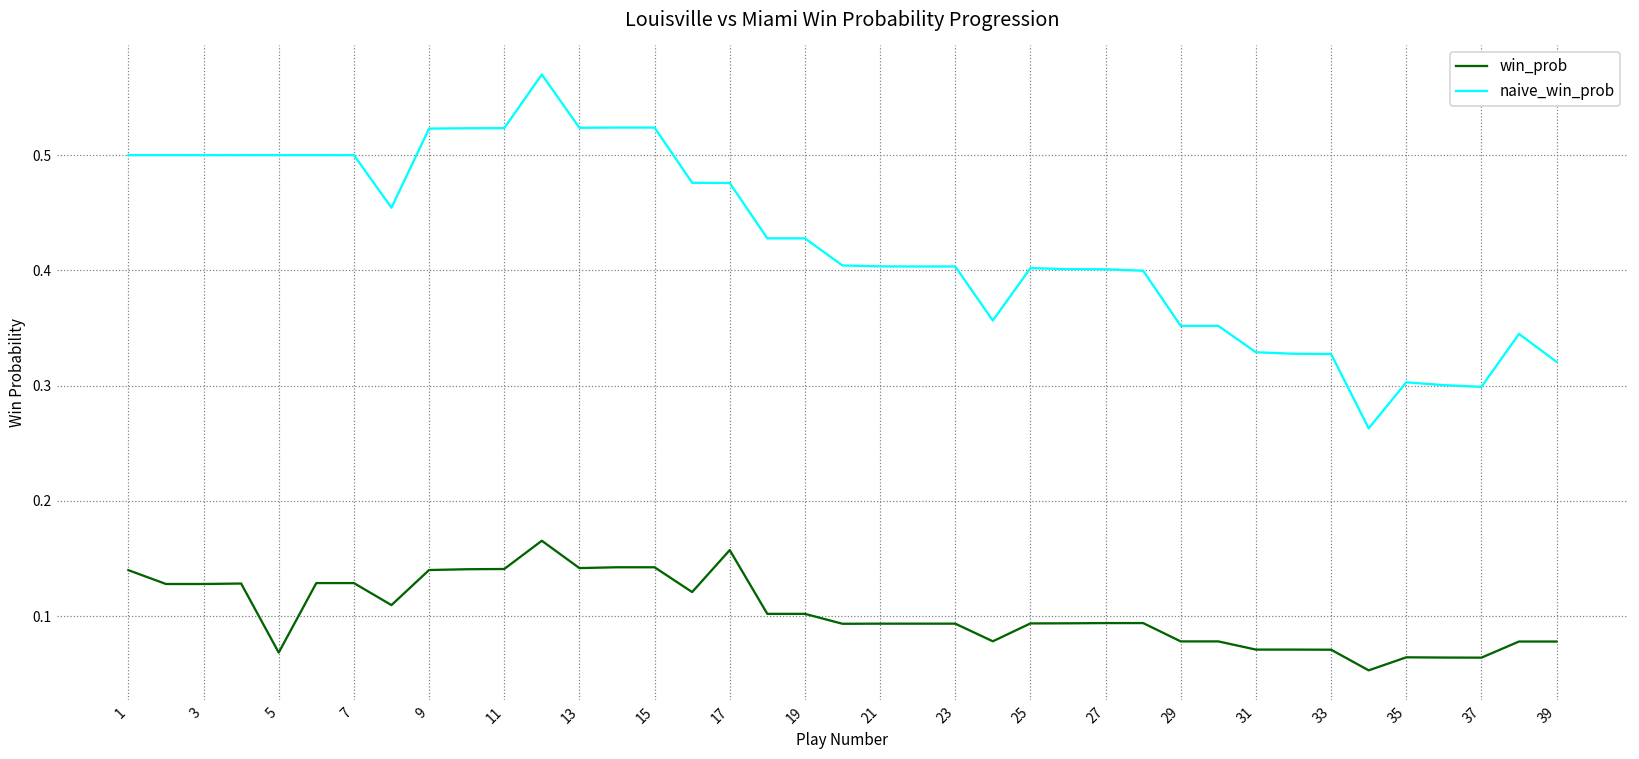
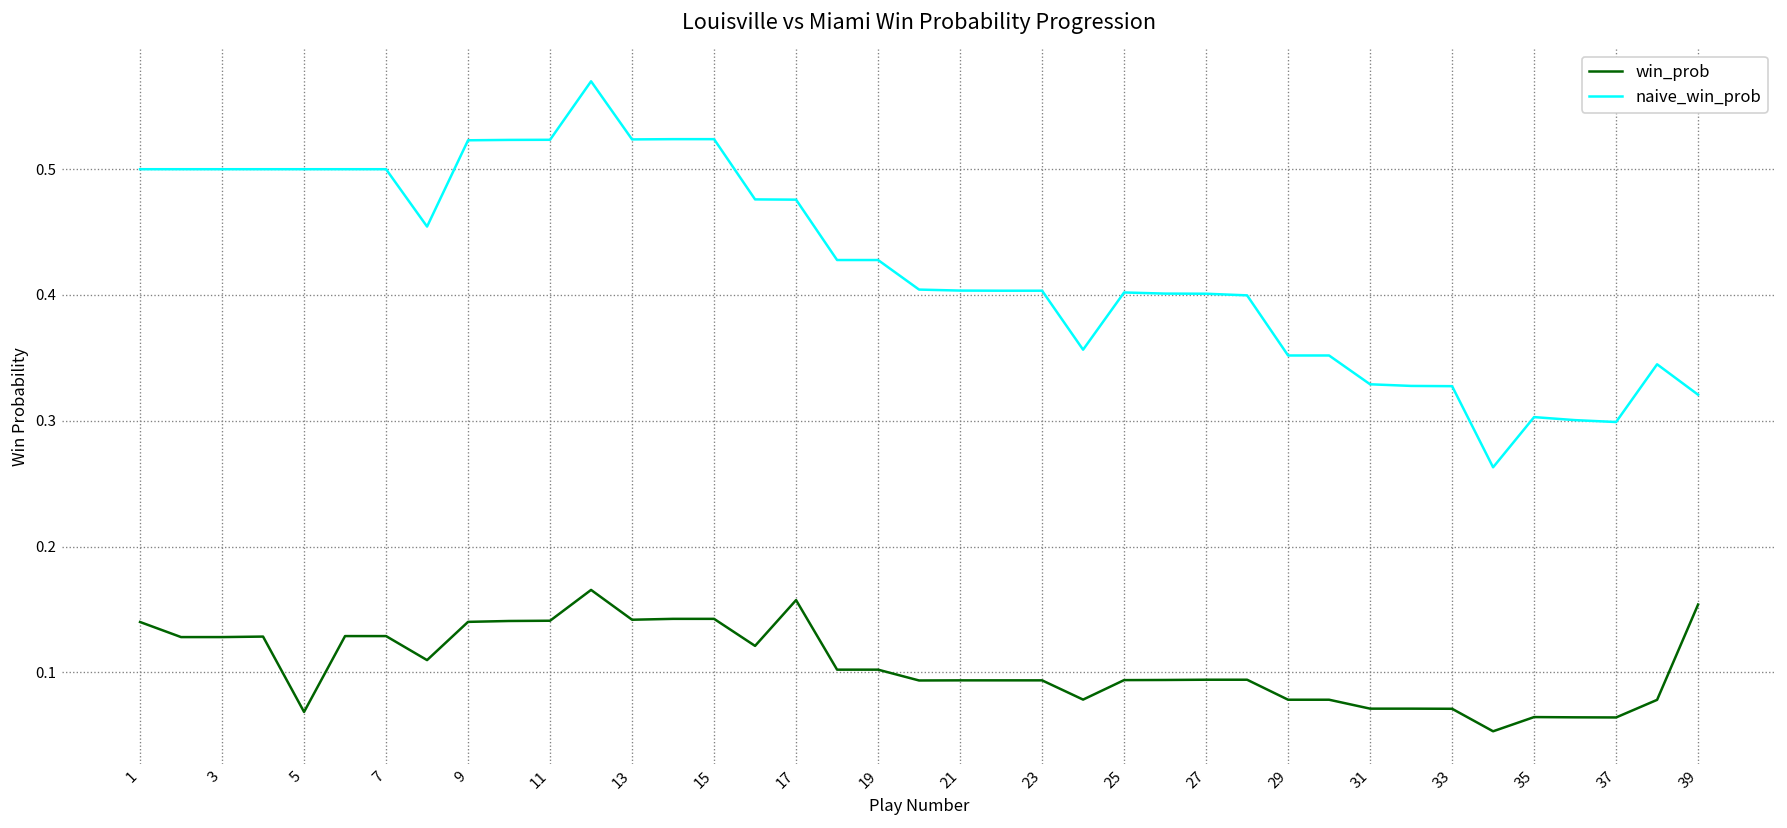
  {
    "win_prob": {
      "1": 0.140,
      "3": 0.128,
      "5": 0.069,
      "7": 0.129,
      "9": 0.140,
      "11": 0.141,
      "13": 0.142,
      "15": 0.143,
      "17": 0.157,
      "19": 0.102,
      "21": 0.094,
      "23": 0.094,
      "25": 0.094,
      "27": 0.094,
      "29": 0.078,
      "31": 0.071,
      "33": 0.071,
      "35": 0.064,
      "37": 0.064,
-     "39": 0.078
+     "39": 0.154
    },
    "naive_win_prob": {
      "1": 0.500,
      "3": 0.500,
      "5": 0.500,
      "7": 0.500,
      "9": 0.523,
      "11": 0.523,
      "13": 0.524,
      "15": 0.524,
      "17": 0.476,
      "19": 0.428,
      "21": 0.404,
      "23": 0.403,
      "25": 0.402,
      "27": 0.401,
      "29": 0.352,
      "31": 0.329,
      "33": 0.328,
      "35": 0.303,
      "37": 0.299,
      "39": 0.321
    }
  }
